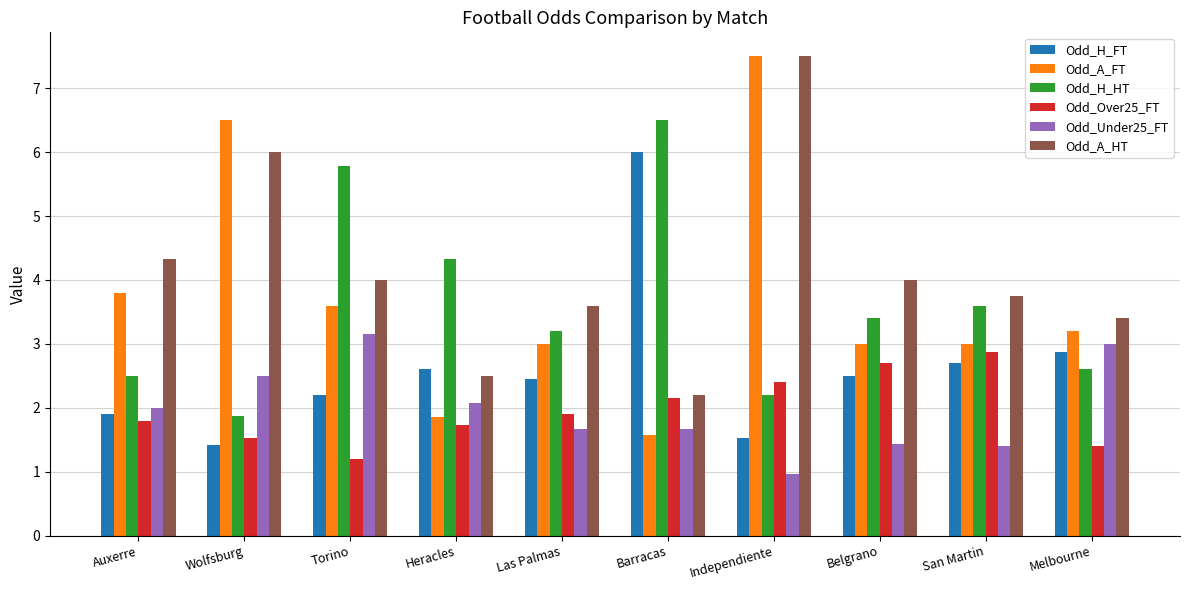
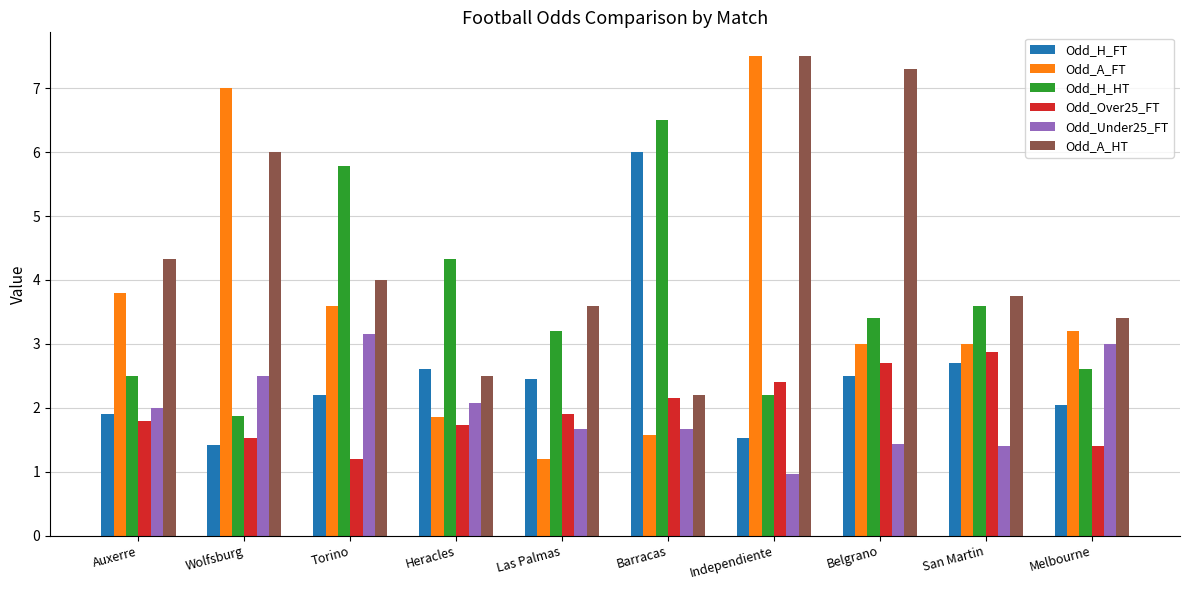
  {
    "Odd_H_FT": {
      "Auxerre": 1.9,
      "Wolfsburg": 1.4,
      "Torino": 2.2,
      "Heracles": 2.6,
      "Las Palmas": 2.5,
      "Barracas": 6.0,
      "Independiente": 1.5,
      "Belgrano": 2.5,
      "San Martin": 2.7,
-     "Melbourne": 2.9
+     "Melbourne": 2.1
    },
    "Odd_A_FT": {
      "Auxerre": 3.8,
-     "Wolfsburg": 6.5,
+     "Wolfsburg": 7.0,
      "Torino": 3.6,
      "Heracles": 1.9,
-     "Las Palmas": 3.0,
+     "Las Palmas": 1.2,
      "Barracas": 1.6,
      "Independiente": 7.5,
      "Belgrano": 3.0,
      "San Martin": 3.0,
      "Melbourne": 3.2
    },
    "Odd_H_HT": {
      "Auxerre": 2.5,
      "Wolfsburg": 1.9,
      "Torino": 5.8,
      "Heracles": 4.3,
      "Las Palmas": 3.2,
      "Barracas": 6.5,
      "Independiente": 2.2,
      "Belgrano": 3.4,
      "San Martin": 3.6,
      "Melbourne": 2.6
    },
    "Odd_Over25_FT": {
      "Auxerre": 1.8,
      "Wolfsburg": 1.5,
      "Torino": 1.2,
      "Heracles": 1.7,
      "Las Palmas": 1.9,
      "Barracas": 2.2,
      "Independiente": 2.4,
      "Belgrano": 2.7,
      "San Martin": 2.9,
      "Melbourne": 1.4
    },
    "Odd_Under25_FT": {
      "Auxerre": 2.0,
      "Wolfsburg": 2.5,
      "Torino": 3.2,
      "Heracles": 2.1,
      "Las Palmas": 1.7,
      "Barracas": 1.7,
      "Independiente": 1.0,
      "Belgrano": 1.4,
      "San Martin": 1.4,
      "Melbourne": 3.0
    },
    "Odd_A_HT": {
      "Auxerre": 4.3,
      "Wolfsburg": 6.0,
      "Torino": 4.0,
      "Heracles": 2.5,
      "Las Palmas": 3.6,
      "Barracas": 2.2,
      "Independiente": 7.5,
-     "Belgrano": 4.0,
+     "Belgrano": 7.3,
      "San Martin": 3.8,
      "Melbourne": 3.4
    }
  }
